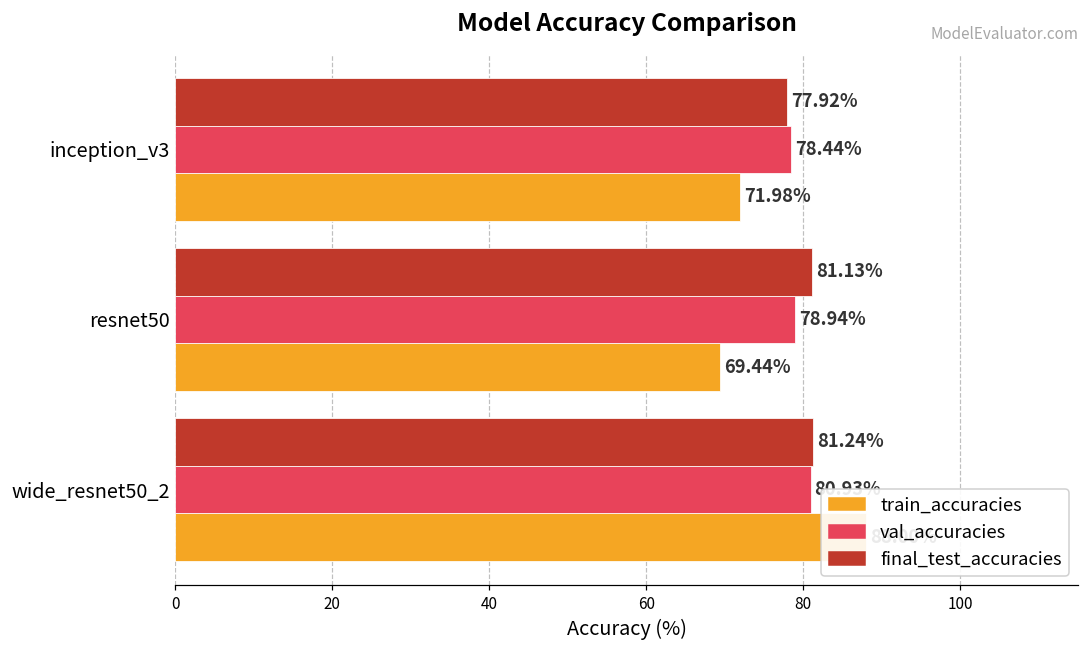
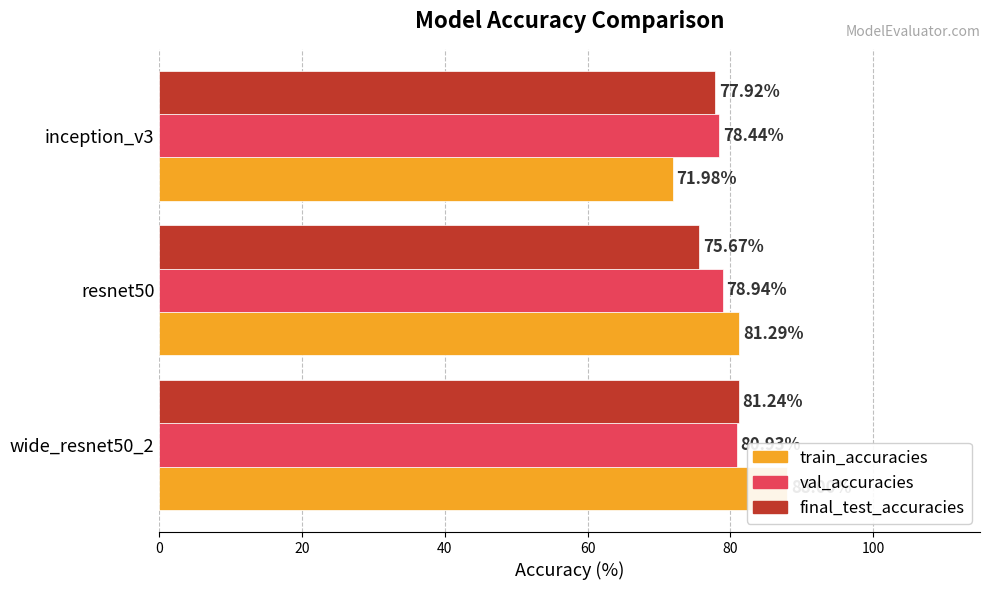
  {
    "train_accuracies": {
      "inception_v3": "71.98%",
-     "resnet50": "69.44%"
+     "resnet50": "81.29%"
    },
    "val_accuracies": {
      "inception_v3": "78.44%",
      "resnet50": "78.94%"
    },
    "final_test_accuracies": {
      "inception_v3": "77.92%",
-     "resnet50": "81.13%",
+     "resnet50": "75.67%",
      "wide_resnet50_2": "81.24%"
    }
  }
